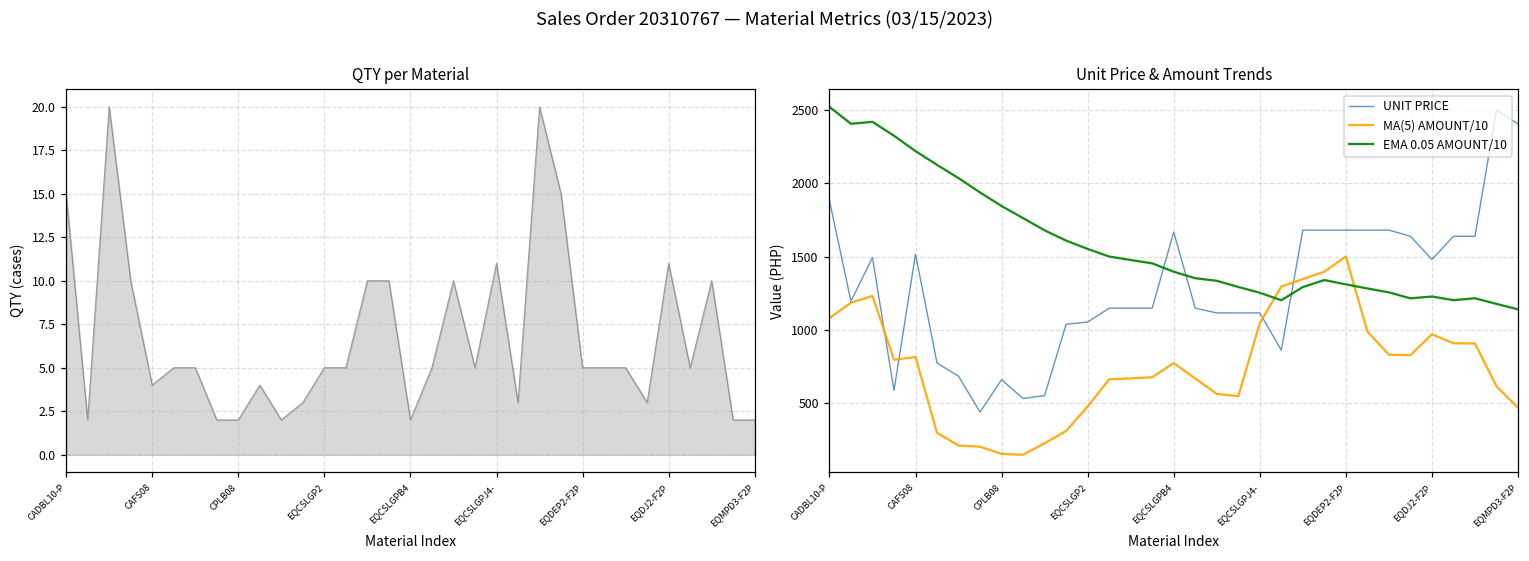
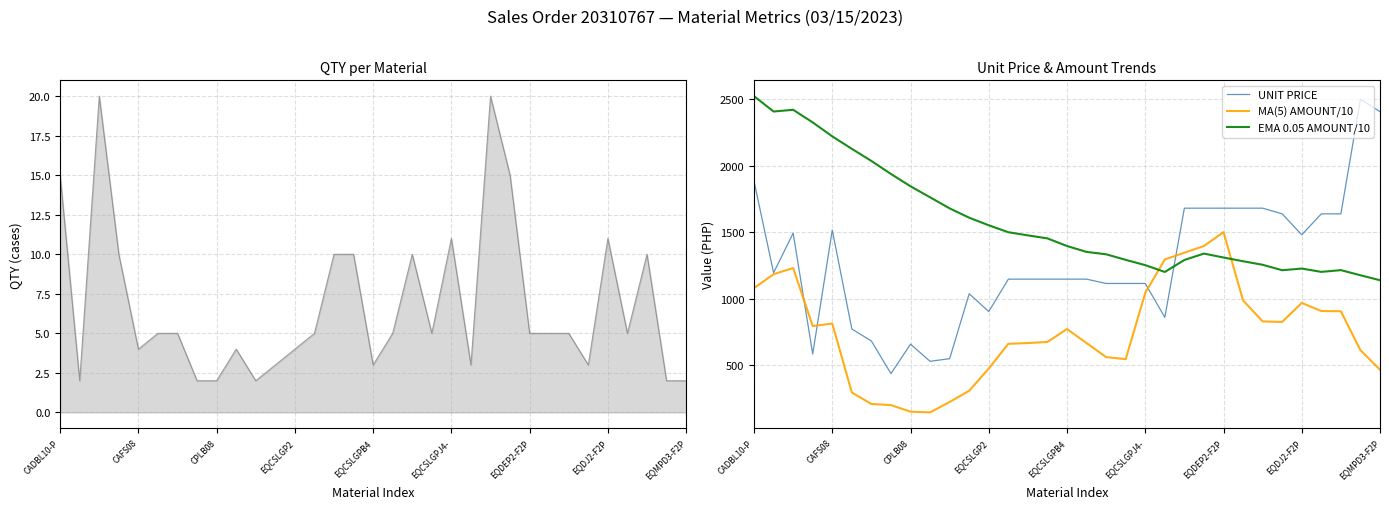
  {
    "QTY per Material": {
      "CADBL10-P": 15,
      "CAFS08": 4,
      "CPLB08": 2,
-     "EQCSLGP2": 5,
-     "EQCSLGPB4": 2,
+     "EQCSLGP2": 4,
+     "EQCSLGPB4": 3,
      "EQCSLGPJ4-": 11,
      "EQDEP2-F2P": 5,
      "EQDJ2-F2P": 11,
      "EQMPD3-F2P": 2
    },
    "Unit Price & Amount Trends": {
      "UNIT PRICE": {
        "CADBL10-P": 1880,
        "CAFS08": 1520,
        "CPLB08": 660,
-       "EQCSLGP2": 1050,
-       "EQCSLGPB4": 1670,
+       "EQCSLGP2": 900,
+       "EQCSLGPB4": 1150,
        "EQCSLGPJ4-": 1120,
        "EQDEP2-F2P": 1680,
        "EQDJ2-F2P": 1480,
        "EQMPD3-F2P": 2410
      },
      "MA(5) AMOUNT/10": {
        "CADBL10-P": 1080,
        "CAFS08": 810,
        "CPLB08": 150,
        "EQCSLGP2": 480,
        "EQCSLGPB4": 770,
        "EQCSLGPJ4-": 1040,
        "EQDEP2-F2P": 1500,
        "EQDJ2-F2P": 970,
        "EQMPD3-F2P": 470
      },
      "EMA 0.05 AMOUNT/10": {
        "CADBL10-P": 2520,
        "CAFS08": 2220,
        "CPLB08": 1850,
        "EQCSLGP2": 1550,
        "EQCSLGPB4": 1400,
        "EQCSLGPJ4-": 1250,
        "EQDEP2-F2P": 1310,
        "EQDJ2-F2P": 1230,
        "EQMPD3-F2P": 1140
      }
    }
  }
